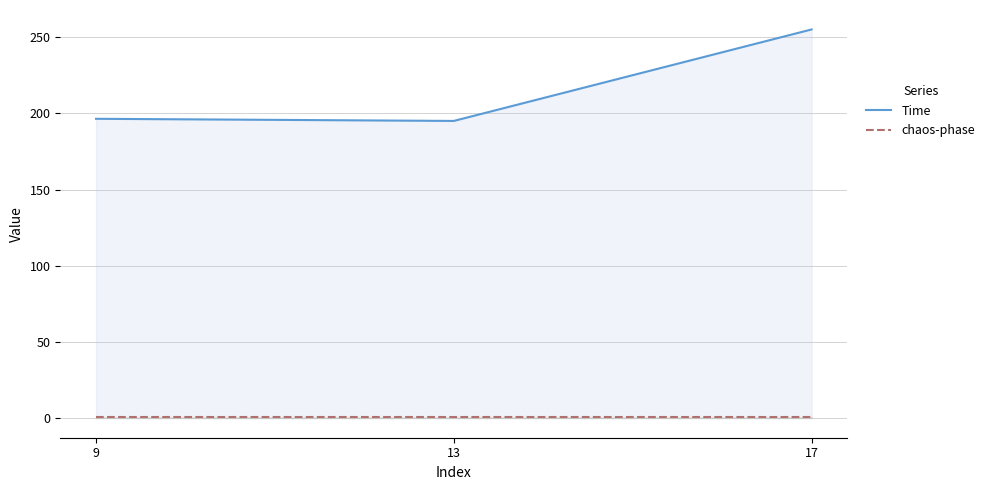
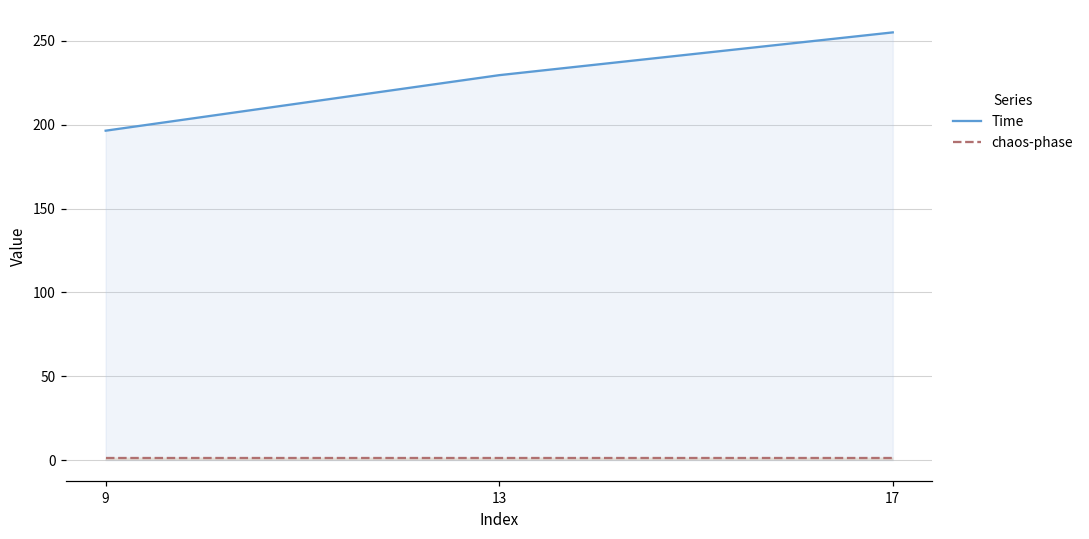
  {
    "Time": {
      "9": 196,
-     "13": 195,
+     "13": 230,
      "17": 255
    },
    "chaos-phase": {
      "9": 1,
      "13": 1,
      "17": 1
    }
  }
